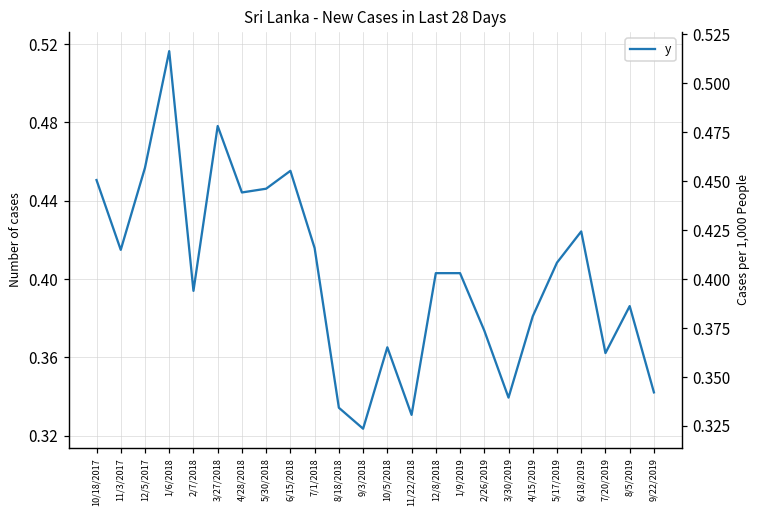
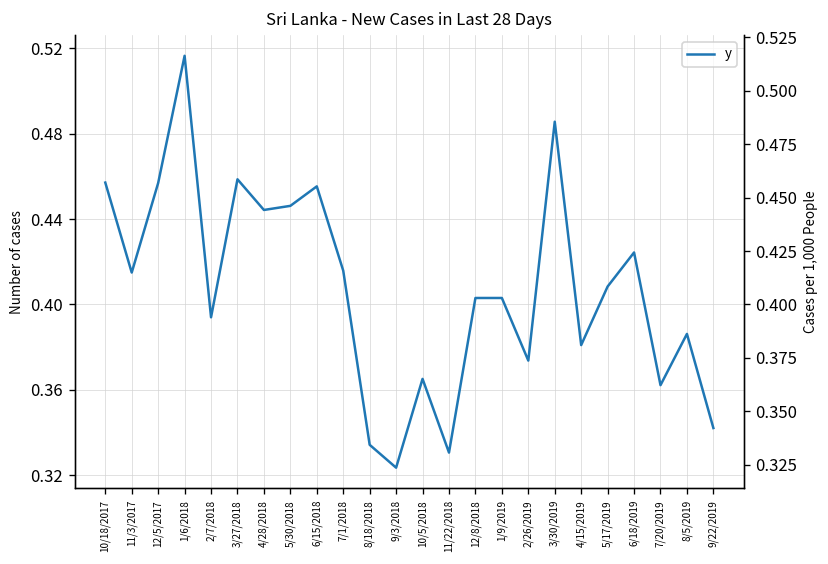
  {
-   "10/18/2017": 0.451,
+   "10/18/2017": 0.457,
    "11/3/2017": 0.415,
    "12/5/2017": 0.457,
    "1/6/2018": 0.516,
    "2/7/2018": 0.394,
-   "3/27/2018": 0.478,
+   "3/27/2018": 0.459,
    "4/28/2018": 0.444,
    "5/30/2018": 0.446,
    "6/15/2018": 0.455,
    "7/1/2018": 0.416,
    "8/18/2018": 0.334,
    "9/3/2018": 0.324,
    "10/5/2018": 0.365,
    "11/22/2018": 0.331,
    "12/8/2018": 0.403,
    "1/9/2019": 0.403,
    "2/26/2019": 0.374,
-   "3/30/2019": 0.339,
+   "3/30/2019": 0.486,
    "4/15/2019": 0.381,
    "5/17/2019": 0.408,
    "6/18/2019": 0.424,
    "7/20/2019": 0.362,
    "8/5/2019": 0.386,
    "9/22/2019": 0.342
  }
